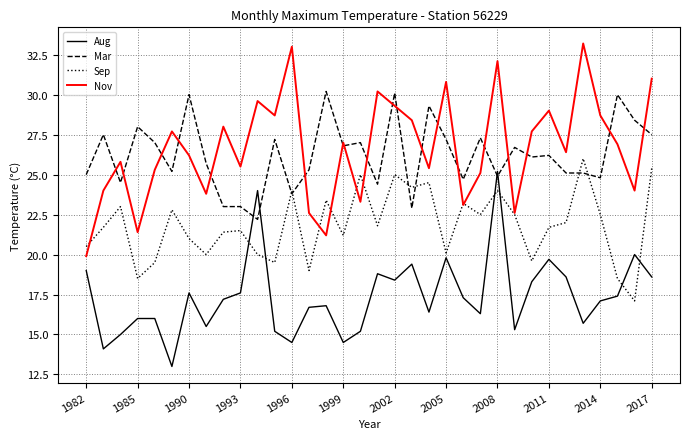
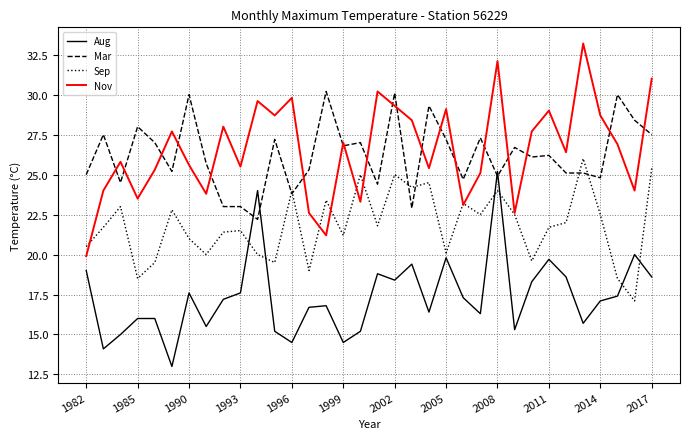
  {
    "Nov": {
      "1982": 19.9,
-     "1985": 21.4,
-     "1990": 26.2,
+     "1985": 23.5,
+     "1990": 25.6,
      "1993": 25.5,
-     "1996": 33.0,
+     "1996": 29.8,
      "1999": 27.0,
      "2002": 29.3,
-     "2005": 30.8,
+     "2005": 29.1,
      "2008": 32.1,
      "2011": 29.0,
      "2014": 28.7,
      "2017": 31.0
    }
  }
